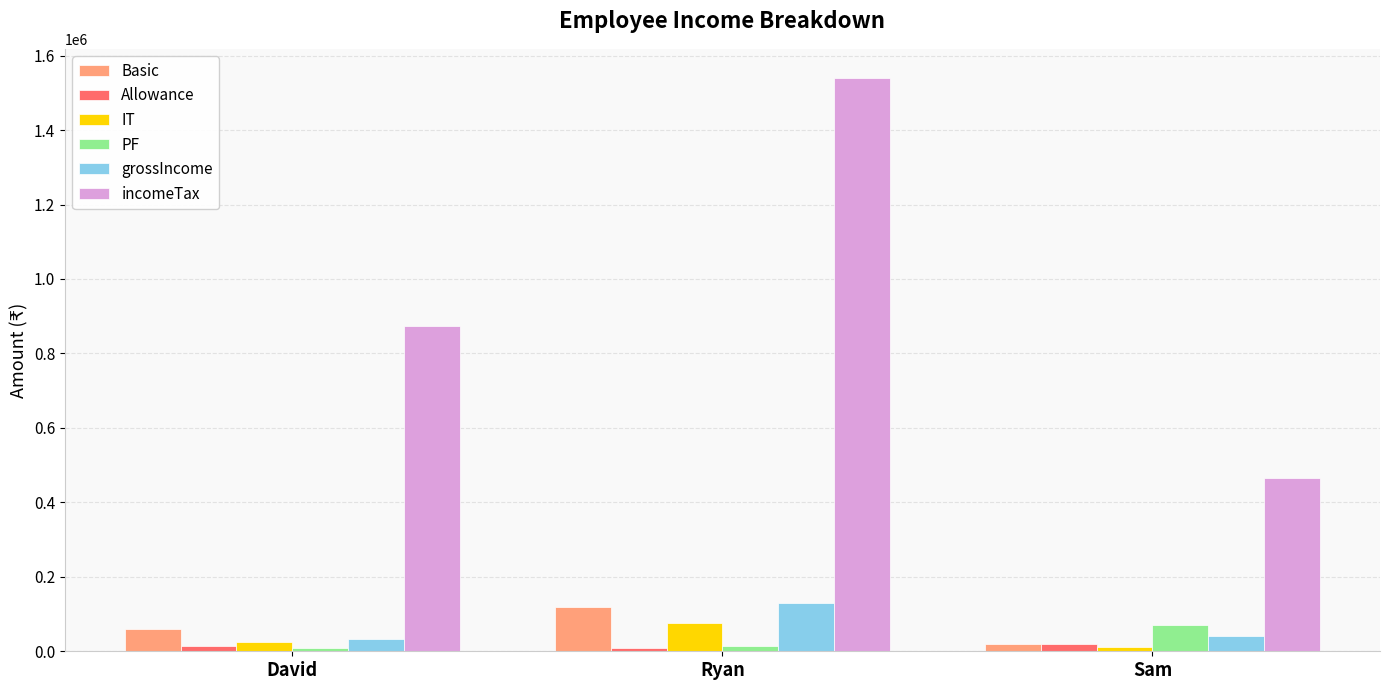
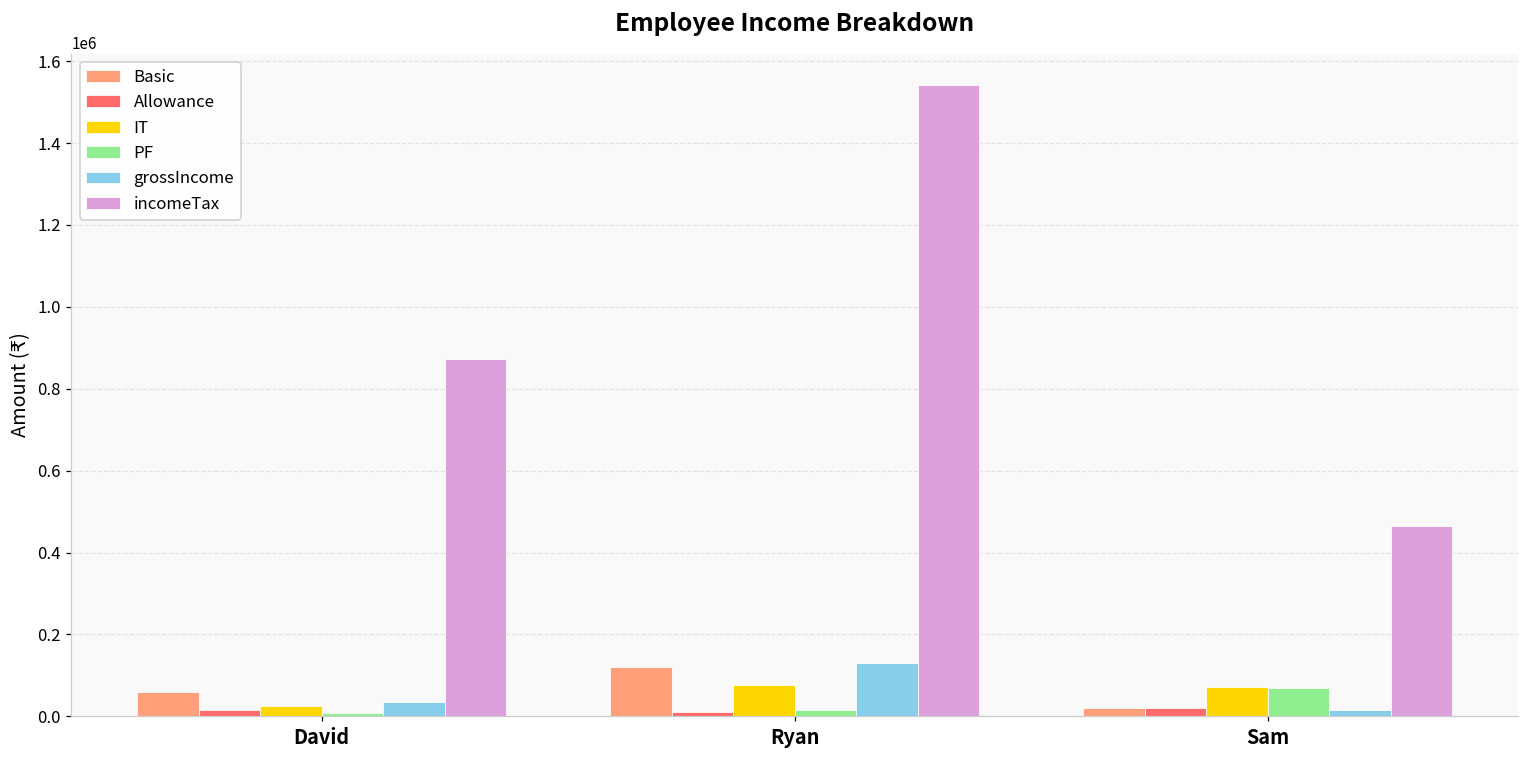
  {
    "IT": {
      "David": 30000,
      "Ryan": 80000,
-     "Sam": 10000
+     "Sam": 70000
    },
    "PF": {
      "David": 10000,
      "Ryan": 20000,
      "Sam": 70000
    },
    "grossIncome": {
      "David": 30000,
      "Ryan": 130000,
-     "Sam": 40000
+     "Sam": 10000
    },
    "incomeTax": {
      "David": 870000,
      "Ryan": 1540000,
      "Sam": 470000
    }
  }
